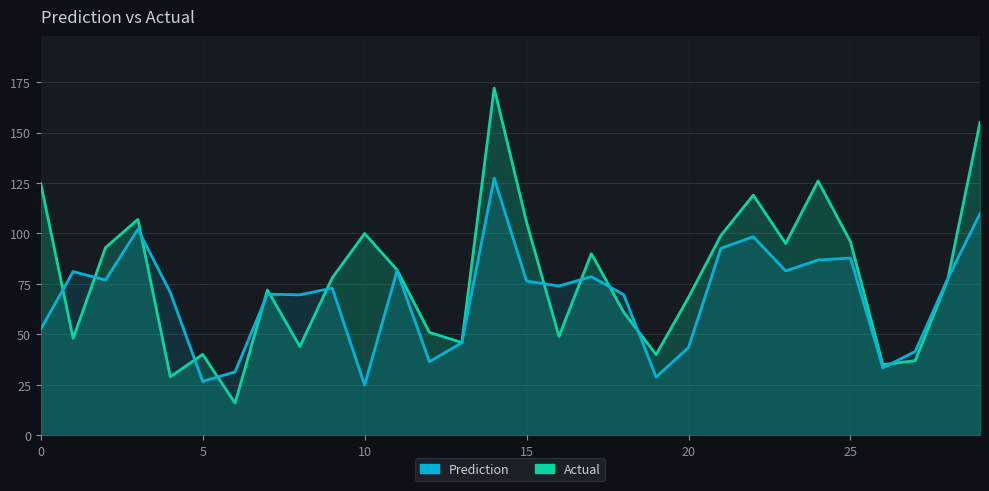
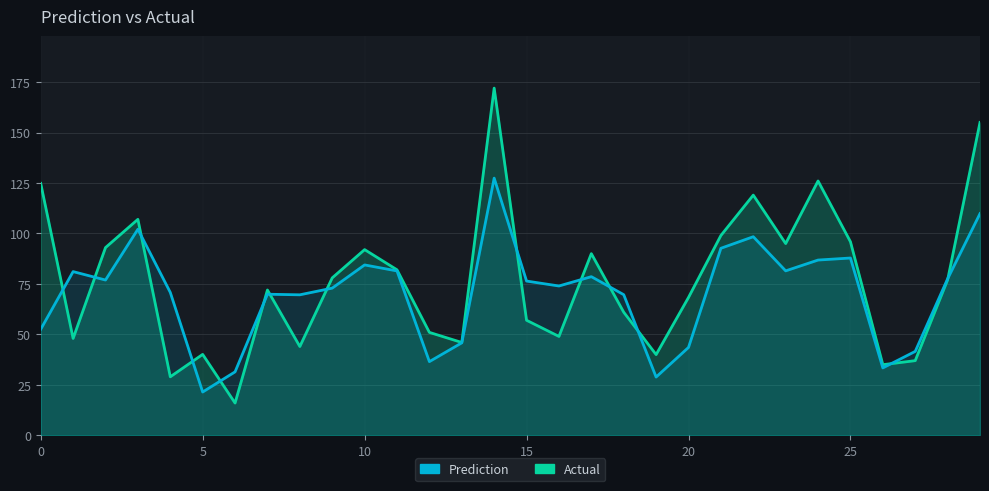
  {
    "Actual": {
      "0": 125,
      "5": 40,
-     "10": 100,
-     "15": 106,
+     "10": 92,
+     "15": 57,
      "20": 68,
      "25": 96
    },
    "Prediction": {
      "0": 53,
-     "5": 27,
-     "10": 25,
+     "5": 21,
+     "10": 84,
      "15": 76,
      "20": 44,
      "25": 88
    }
  }
